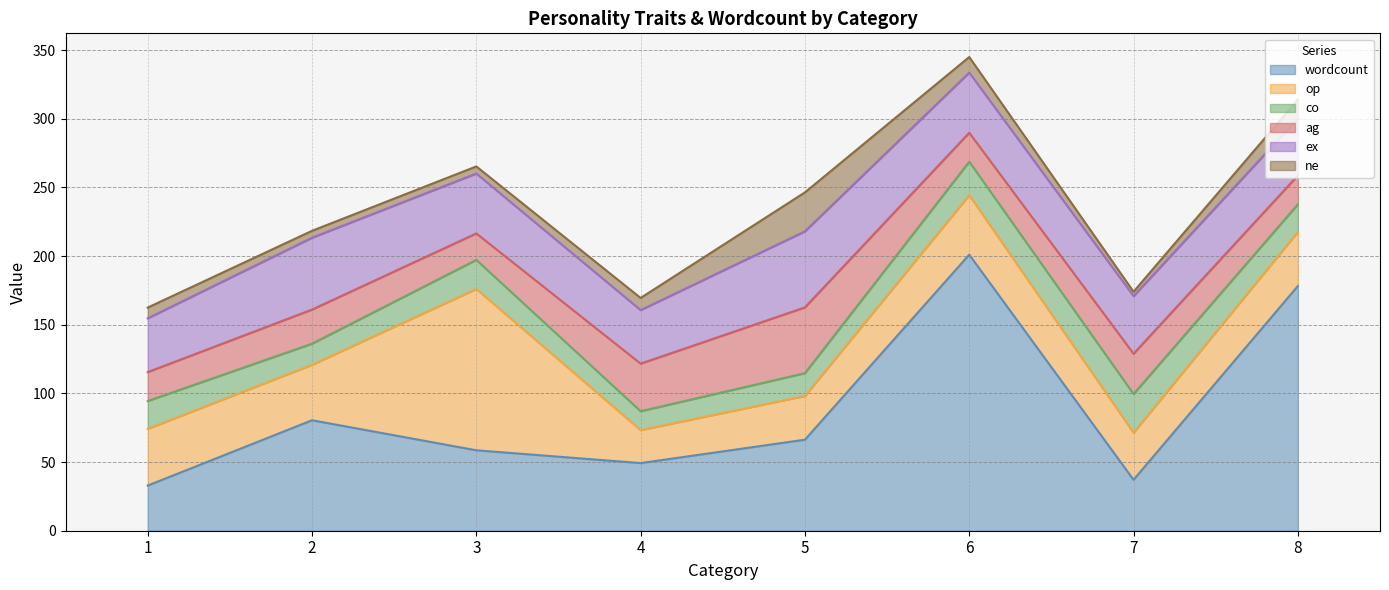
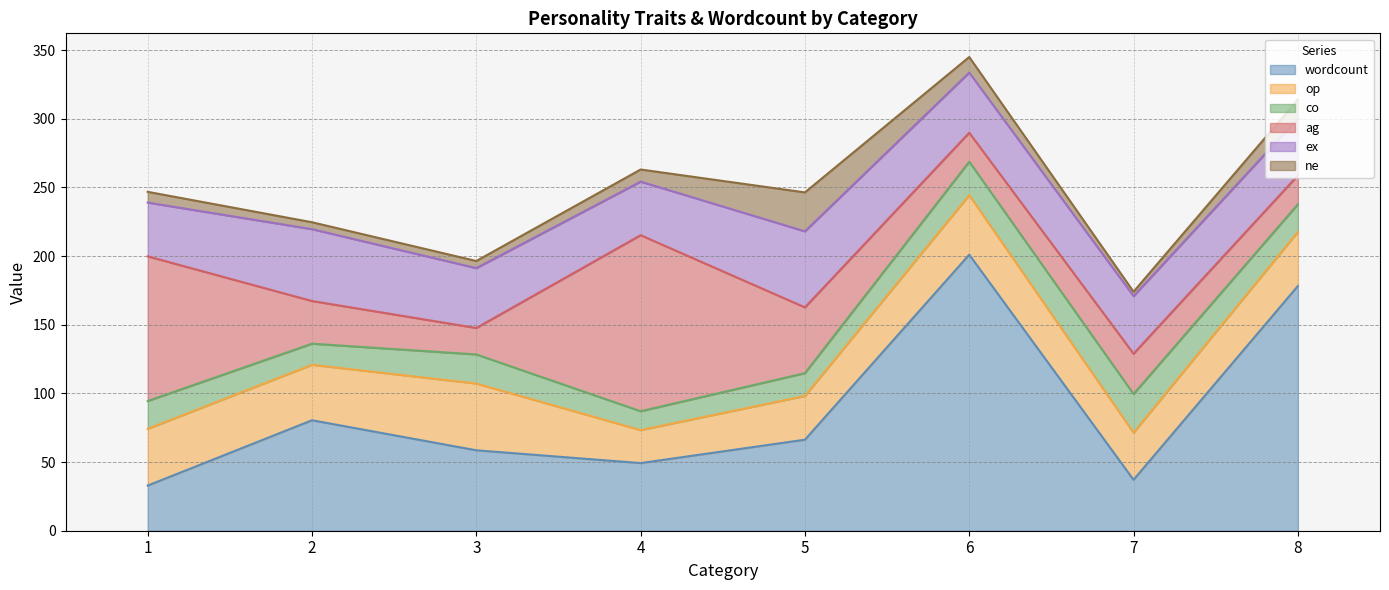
  {
    "op": {
      "1": 41,
      "2": 40,
-     "3": 117,
+     "3": 49,
      "4": 24,
      "5": 32,
      "6": 43,
      "7": 34,
      "8": 39
    },
    "co": {
      "1": 20,
      "2": 15,
      "3": 21,
      "4": 14,
      "5": 17,
      "6": 24,
      "7": 28,
      "8": 20
    },
    "ag": {
-     "1": 21,
-     "2": 25,
+     "1": 105,
+     "2": 31,
      "3": 19,
-     "4": 35,
+     "4": 128,
      "5": 48,
      "6": 21,
      "7": 29
    },
    "ne": {
      "1": 8,
      "2": 5,
      "3": 5,
      "4": 9,
      "5": 28,
      "6": 11,
      "7": 3
    }
  }
